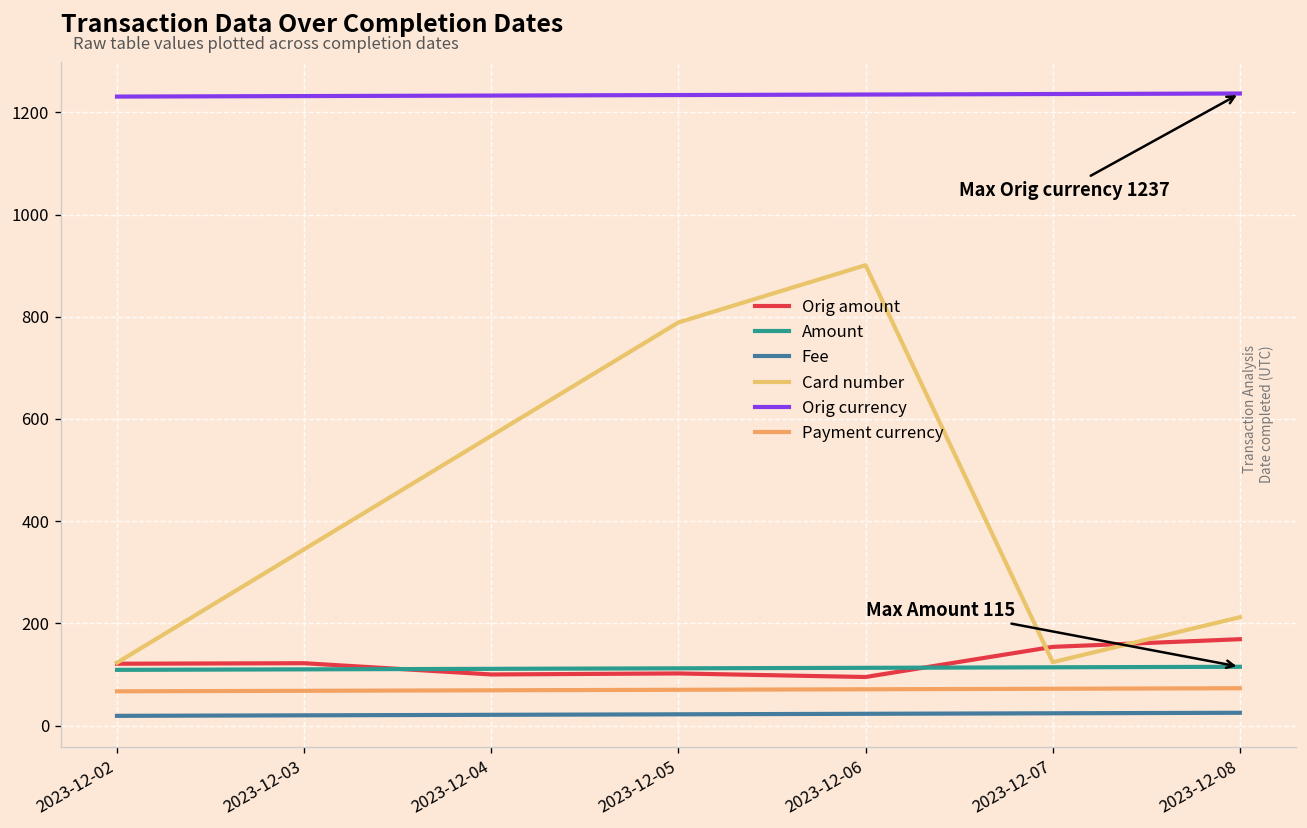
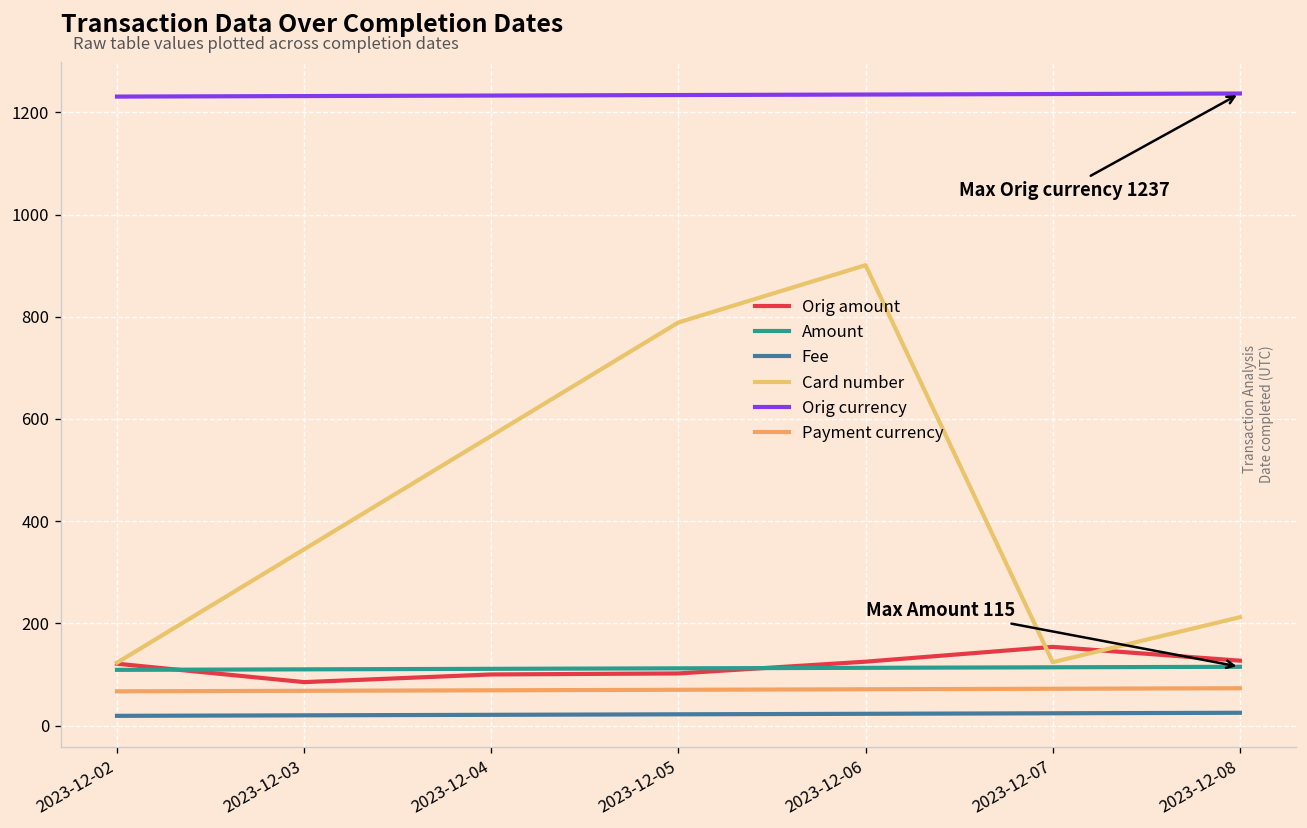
  {
    "Orig amount": {
-     "2023-12-03": 120,
+     "2023-12-03": 90,
      "2023-12-04": 100,
      "2023-12-05": 100,
-     "2023-12-06": 100,
-     "2023-12-08": 170
+     "2023-12-06": 130,
+     "2023-12-08": 130
    },
    "Orig currency": {
      "2023-12-02": 1230,
      "2023-12-03": 1230,
      "2023-12-04": 1230,
      "2023-12-05": 1230,
      "2023-12-06": 1240,
      "2023-12-08": 1240
    }
  }
